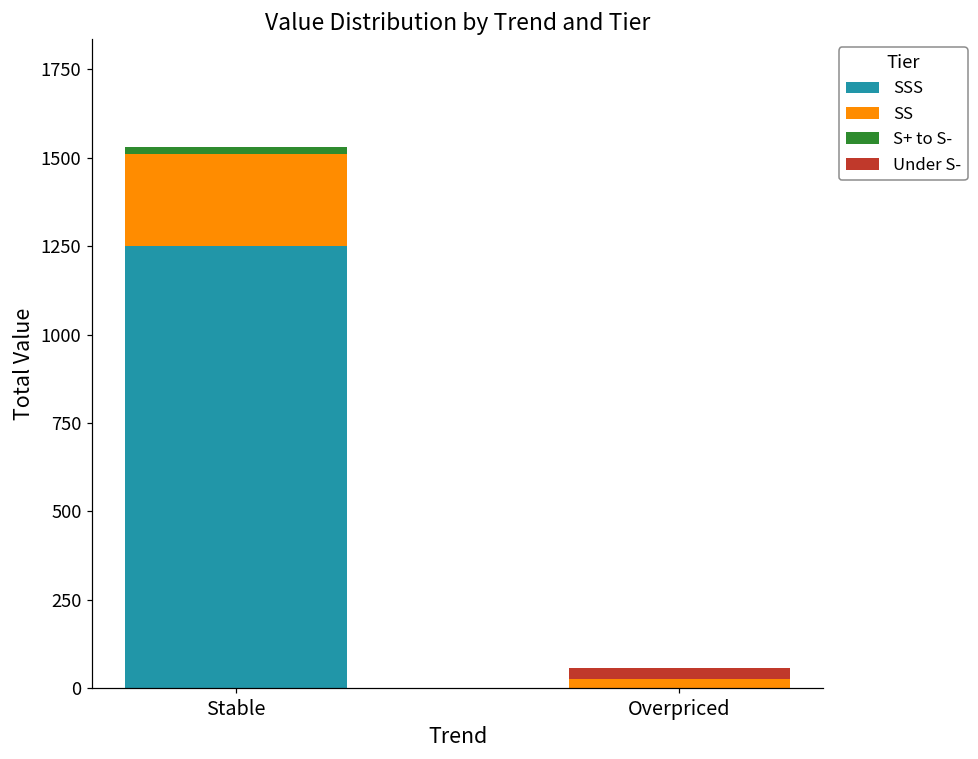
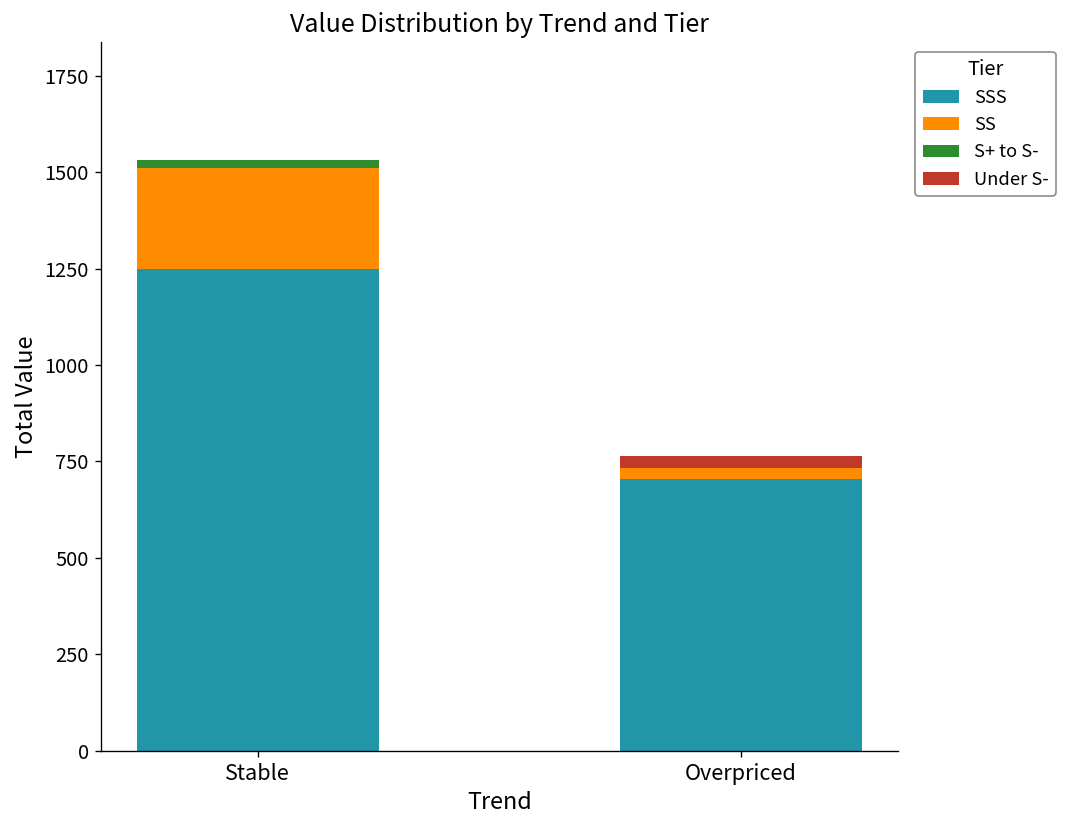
  {
    "SSS": {
      "Stable": 1250,
-     "Overpriced": 0
+     "Overpriced": 710
    },
    "SS": {
      "Stable": 260,
      "Overpriced": 30
    },
    "S+ to S-": {
      "Stable": 20,
      "Overpriced": 0
    },
    "Under S-": {
      "Stable": 0,
      "Overpriced": 30
    }
  }
